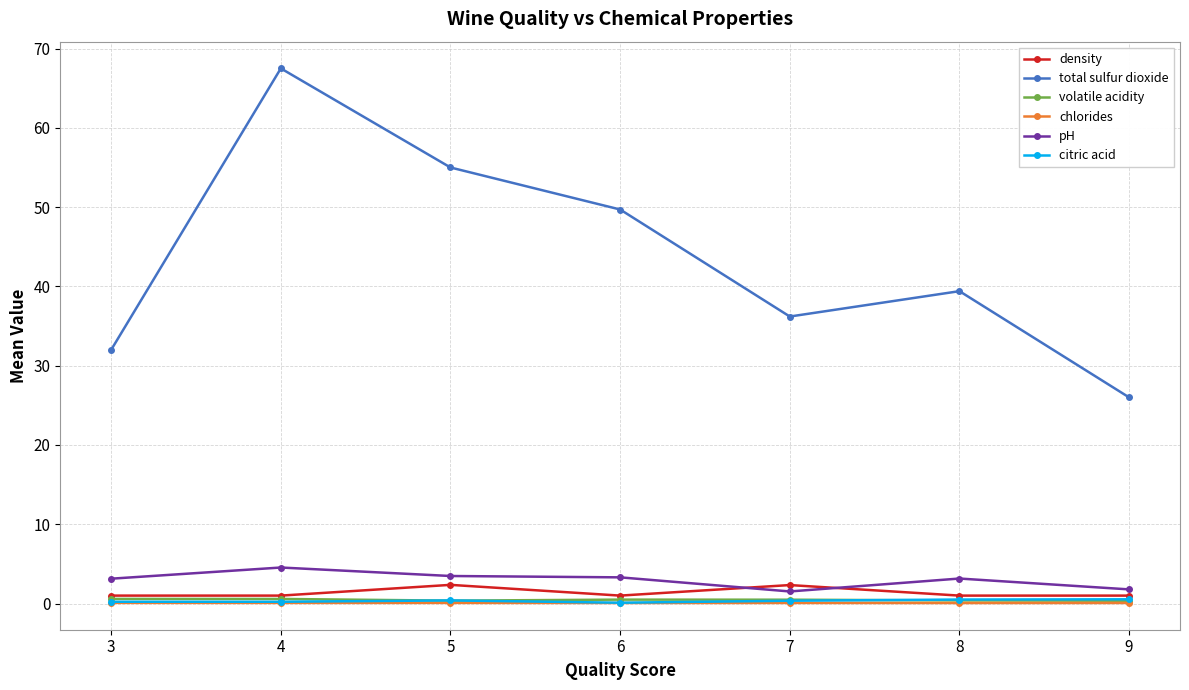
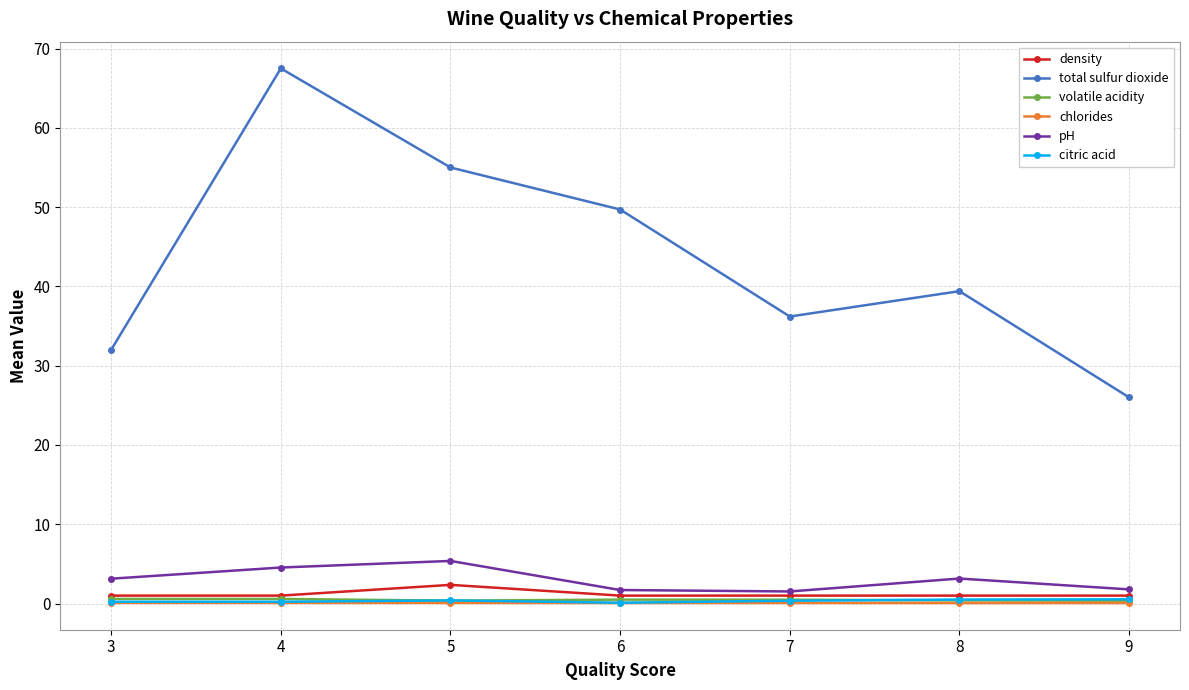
  {
    "density": {
      "3": 1,
      "4": 1,
      "5": 2,
      "6": 1,
-     "7": 2,
+     "7": 1,
      "8": 1,
      "9": 1
    },
    "total sulfur dioxide": {
      "3": 32,
      "4": 68,
      "5": 55,
      "6": 50,
      "7": 36,
      "8": 39,
      "9": 26
    },
    "volatile acidity": {
      "3": 1,
      "4": 1,
      "6": 0
    },
    "chlorides": {
      "8": 0
    },
    "pH": {
      "3": 3,
      "4": 5,
-     "5": 3,
-     "6": 3,
+     "5": 5,
+     "6": 2,
      "7": 2,
      "8": 3,
      "9": 2
    }
  }
